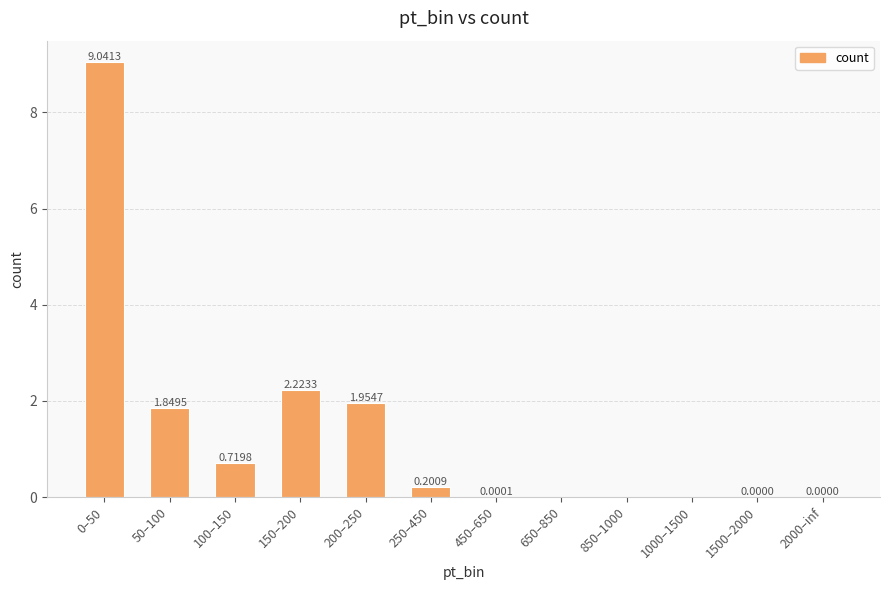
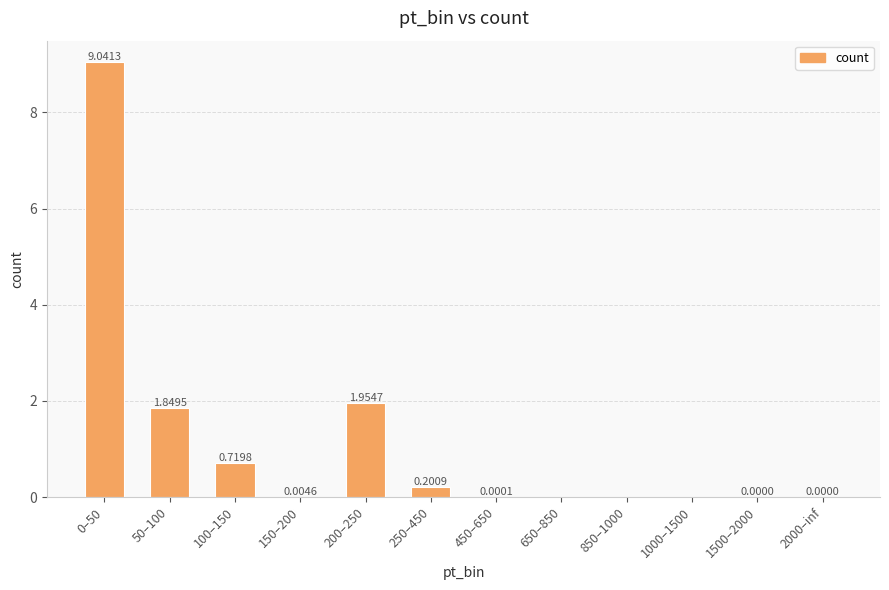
  {
    "0–50": 9.0413,
    "50–100": 1.8495,
    "100–150": 0.7198,
-   "150–200": 2.2233,
+   "150–200": 0.0046,
    "200–250": 1.9547,
    "250–450": 0.2009,
    "450–650": 0.0001,
    "1500–2000": 0.0000,
    "2000–inf": 0.0000
  }
